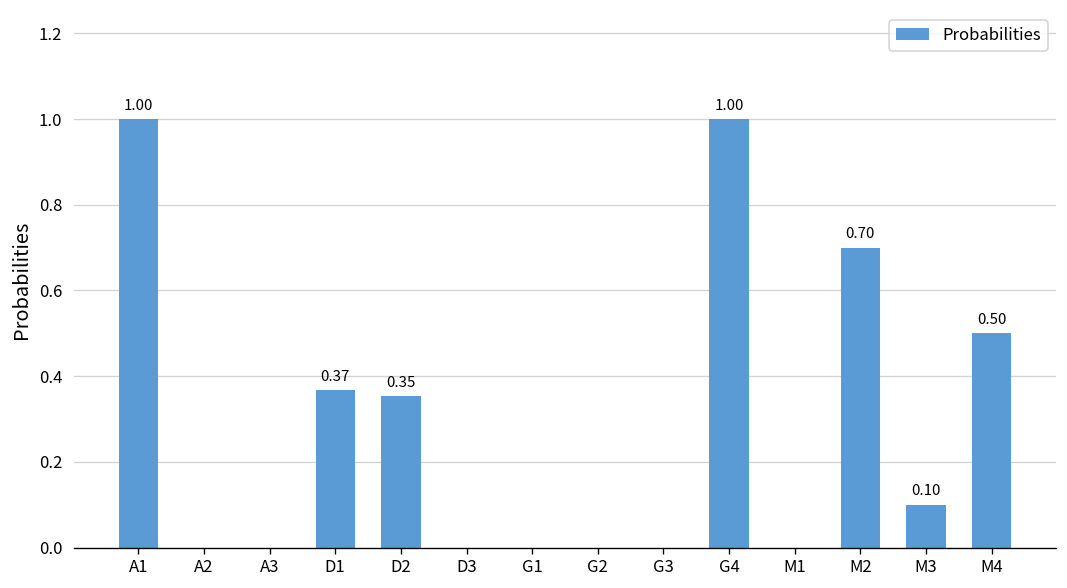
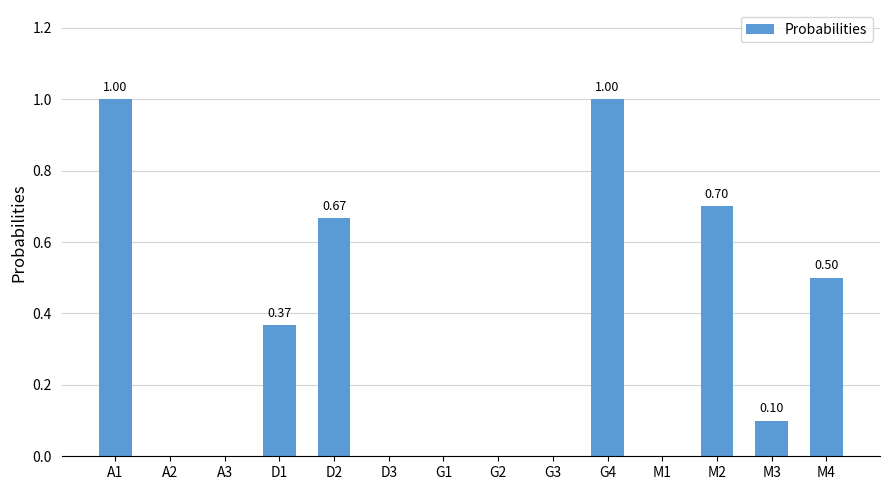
  {
    "A1": 1.00,
    "D1": 0.37,
-   "D2": 0.35,
+   "D2": 0.67,
    "G4": 1.00,
    "M2": 0.70,
    "M3": 0.10,
    "M4": 0.50
  }
